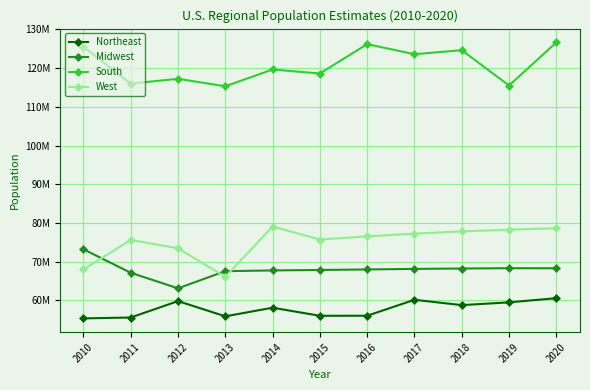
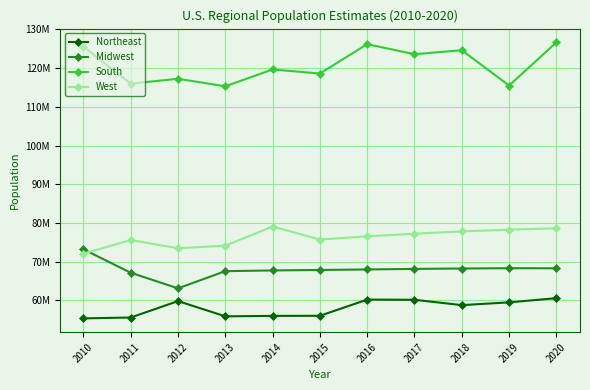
  {
    "Northeast": {
      "2010": 55000000,
      "2011": 56000000,
      "2012": 60000000,
      "2013": 56000000,
-     "2014": 58000000,
+     "2014": 56000000,
      "2015": 56000000,
-     "2016": 56000000,
+     "2016": 60000000,
      "2017": 60000000,
      "2018": 59000000,
      "2019": 60000000,
      "2020": 61000000
    },
    "Midwest": {
      "2010": 73000000,
      "2011": 67000000,
      "2012": 63000000,
      "2013": 68000000,
      "2014": 68000000,
      "2015": 68000000,
      "2016": 68000000,
      "2017": 68000000,
      "2018": 68000000,
      "2019": 68000000,
      "2020": 68000000
    },
    "South": {
      "2012": 117000000,
      "2013": 115000000,
      "2014": 120000000,
      "2015": 119000000,
      "2016": 126000000,
      "2017": 124000000,
      "2018": 125000000,
      "2019": 116000000,
      "2020": 127000000
    },
    "West": {
-     "2010": 68000000,
+     "2010": 72000000,
      "2011": 76000000,
      "2012": 73000000,
-     "2013": 66000000,
+     "2013": 74000000,
      "2014": 79000000,
      "2015": 76000000,
      "2016": 77000000,
      "2017": 77000000,
      "2018": 78000000,
      "2019": 78000000,
      "2020": 79000000
    }
  }
